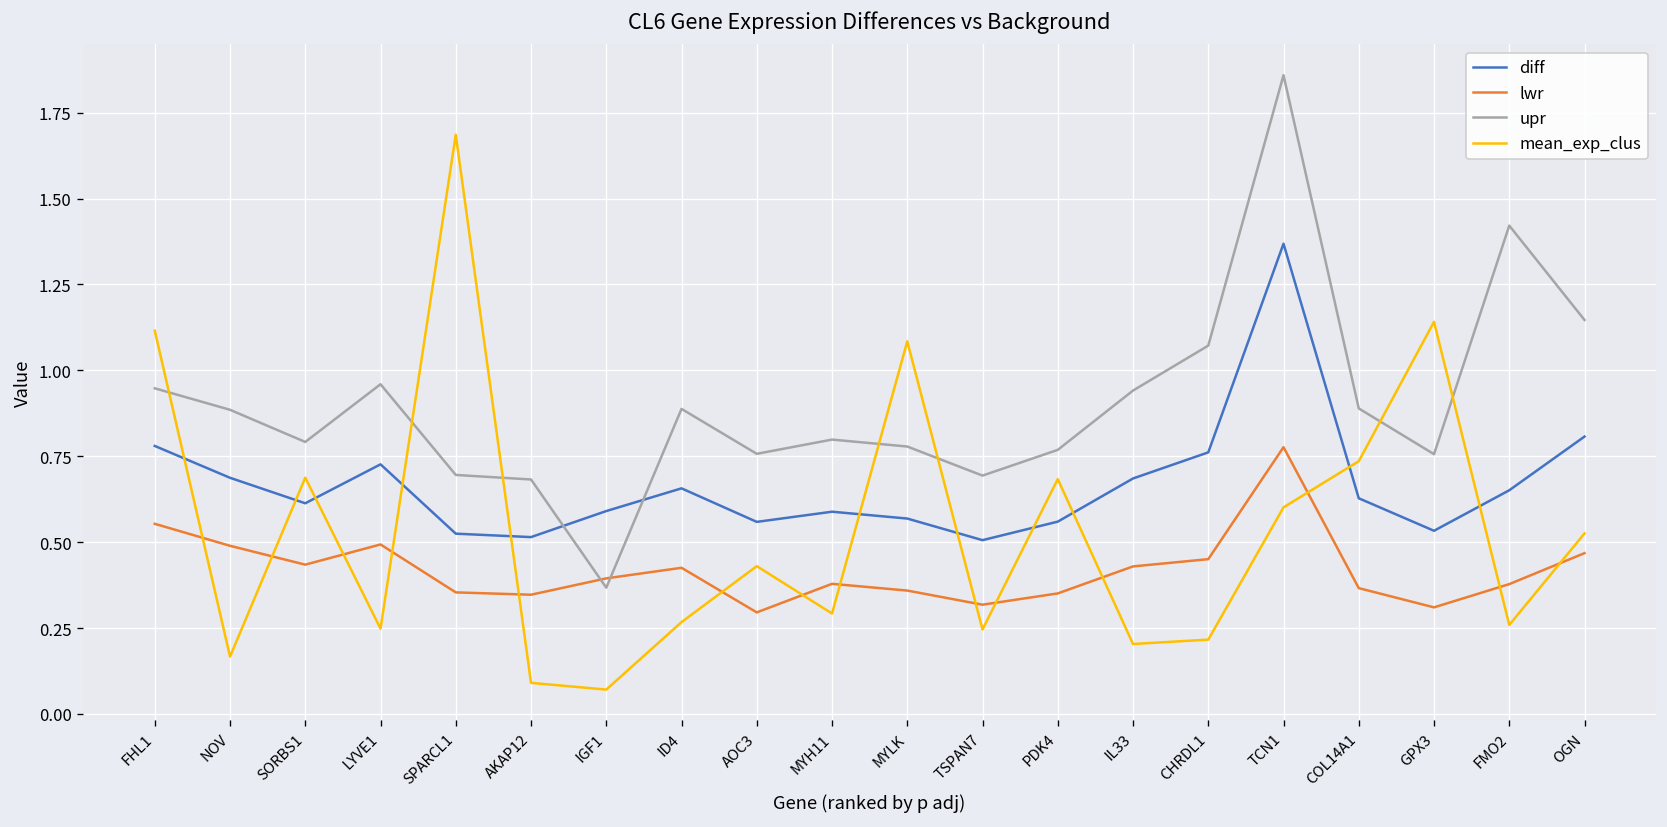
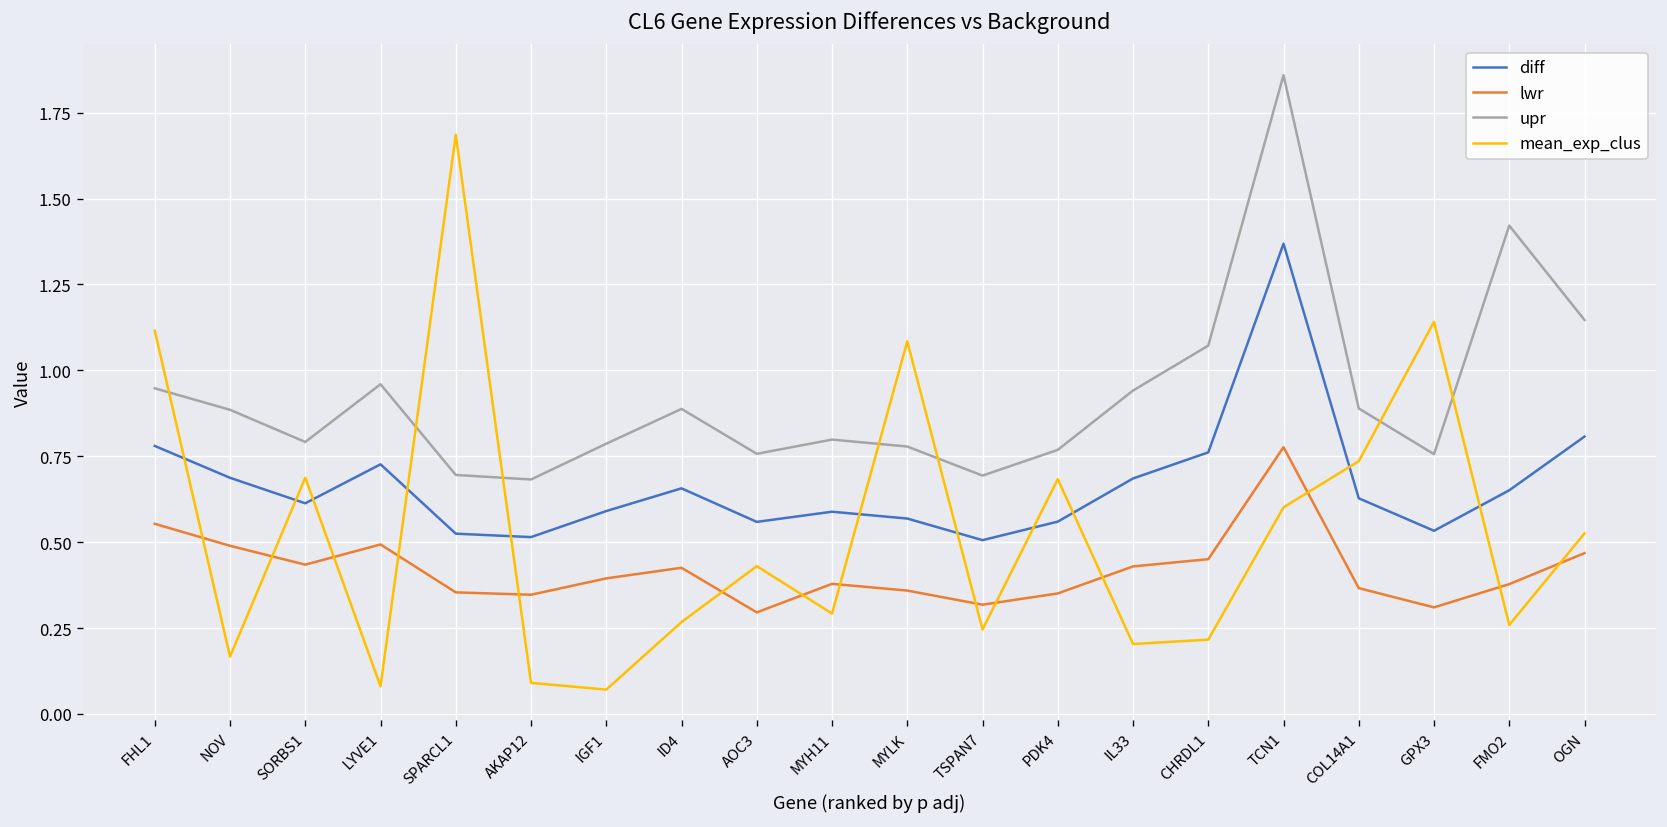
  {
    "diff": {
      "FHL1": 0.78,
      "NOV": 0.69,
      "SORBS1": 0.61,
      "LYVE1": 0.73,
      "SPARCL1": 0.52,
      "AKAP12": 0.51,
      "IGF1": 0.59,
      "ID4": 0.66,
      "AOC3": 0.56,
      "MYH11": 0.59,
      "MYLK": 0.57,
      "TSPAN7": 0.51,
      "PDK4": 0.56,
      "IL33": 0.69,
      "CHRDL1": 0.76,
      "TCN1": 1.37,
      "COL14A1": 0.63,
      "GPX3": 0.53,
      "FMO2": 0.65,
      "OGN": 0.81
    },
    "lwr": {
      "FHL1": 0.55,
      "NOV": 0.49,
      "SORBS1": 0.43,
      "LYVE1": 0.49,
      "SPARCL1": 0.35,
      "AKAP12": 0.35,
      "IGF1": 0.39,
      "ID4": 0.43,
      "AOC3": 0.30,
      "MYH11": 0.38,
      "MYLK": 0.36,
      "TSPAN7": 0.32,
      "PDK4": 0.35,
      "IL33": 0.43,
      "CHRDL1": 0.45,
      "TCN1": 0.78,
      "COL14A1": 0.37,
      "GPX3": 0.31,
      "FMO2": 0.38,
      "OGN": 0.47
    },
    "upr": {
      "FHL1": 0.95,
      "NOV": 0.89,
      "SORBS1": 0.79,
      "LYVE1": 0.96,
      "SPARCL1": 0.70,
      "AKAP12": 0.68,
-     "IGF1": 0.37,
+     "IGF1": 0.79,
      "ID4": 0.89,
      "AOC3": 0.76,
      "MYH11": 0.80,
      "MYLK": 0.78,
      "TSPAN7": 0.69,
      "PDK4": 0.77,
      "IL33": 0.94,
      "CHRDL1": 1.07,
      "TCN1": 1.86,
      "COL14A1": 0.89,
      "GPX3": 0.76,
      "FMO2": 1.42,
      "OGN": 1.15
    },
    "mean_exp_clus": {
      "FHL1": 1.12,
      "NOV": 0.17,
      "SORBS1": 0.69,
-     "LYVE1": 0.25,
+     "LYVE1": 0.08,
      "SPARCL1": 1.69,
      "AKAP12": 0.09,
      "IGF1": 0.07,
      "ID4": 0.27,
      "AOC3": 0.43,
      "MYH11": 0.29,
      "MYLK": 1.08,
      "TSPAN7": 0.25,
      "PDK4": 0.68,
      "IL33": 0.20,
      "CHRDL1": 0.22,
      "TCN1": 0.60,
      "COL14A1": 0.74,
      "GPX3": 1.14,
      "FMO2": 0.26,
      "OGN": 0.53
    }
  }
